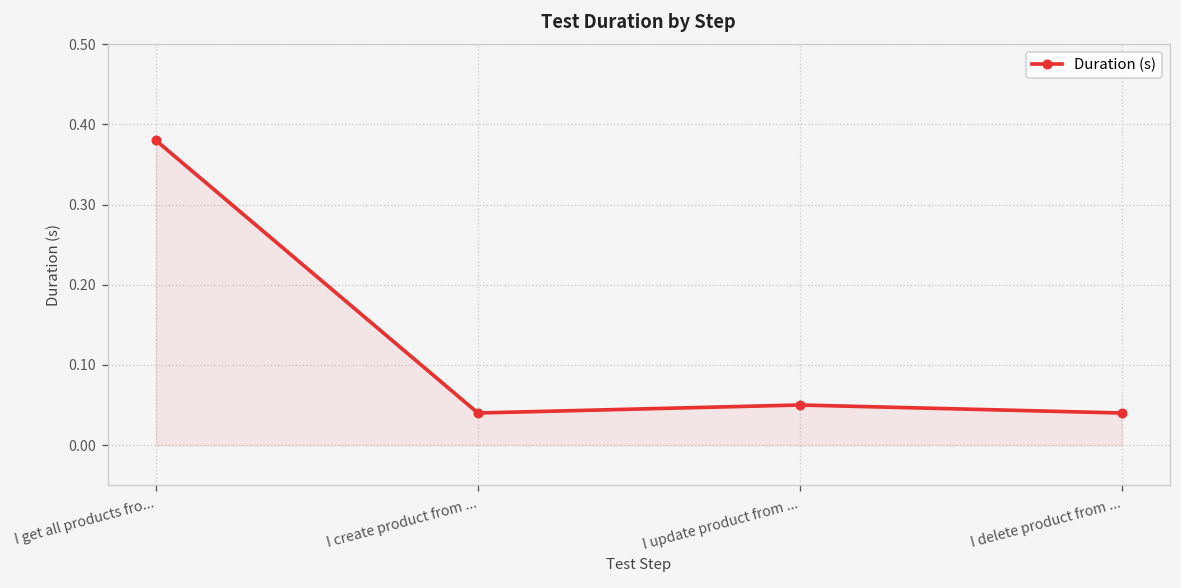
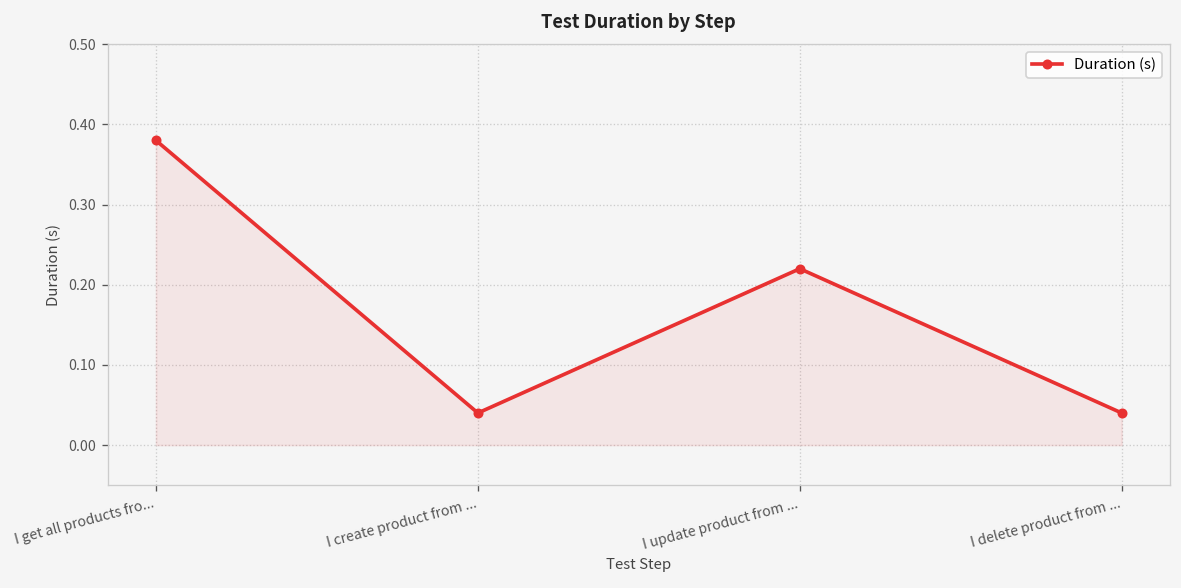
  {
    "I get all products fro...": 0.38,
    "I create product from ...": 0.04,
-   "I update product from ...": 0.05,
+   "I update product from ...": 0.22,
    "I delete product from ...": 0.04
  }
